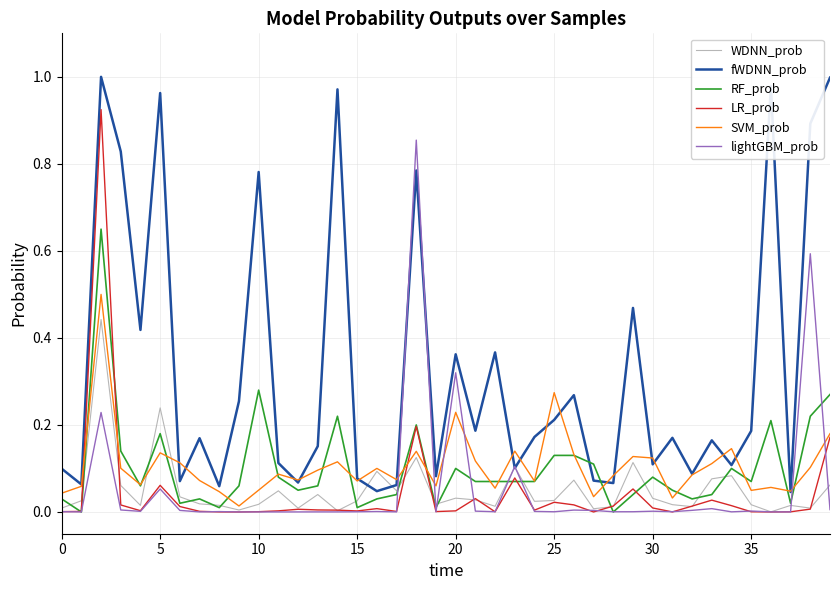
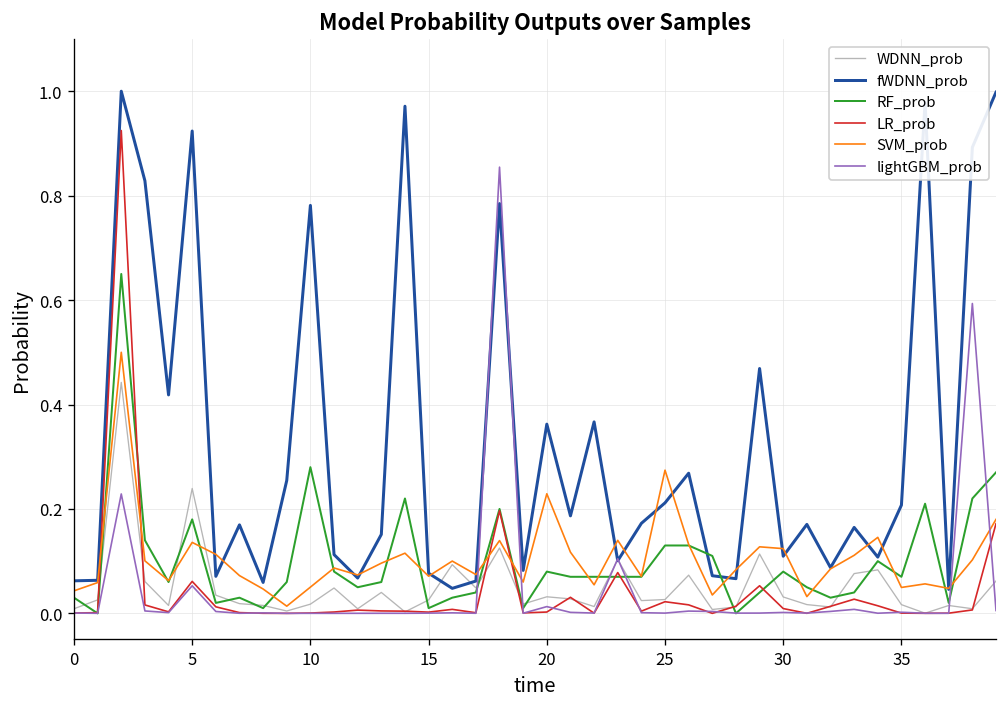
  {
    "WDNN_prob": {
      "0": 0.01,
      "5": 0.24,
      "10": 0.02,
      "15": 0.03,
      "20": 0.03,
      "30": 0.03,
      "35": 0.02
    },
    "fWDNN_prob": {
-     "0": 0.10,
-     "5": 0.96,
+     "0": 0.06,
+     "5": 0.92,
      "10": 0.78,
      "20": 0.36,
      "25": 0.21,
      "30": 0.11,
-     "35": 0.19
+     "35": 0.21
    },
    "RF_prob": {
      "0": 0.03,
      "5": 0.18,
      "10": 0.28,
      "15": 0.01,
-     "20": 0.10,
+     "20": 0.08,
      "25": 0.13,
      "30": 0.08,
      "35": 0.07
    },
    "LR_prob": {
      "5": 0.06,
      "20": 0.00,
      "30": 0.01
    },
    "SVM_prob": {
      "0": 0.04,
      "5": 0.14,
      "10": 0.05,
      "20": 0.23,
      "25": 0.27,
      "30": 0.12,
      "35": 0.05
    },
    "lightGBM_prob": {
      "5": 0.05,
-     "20": 0.32,
+     "20": 0.01,
      "25": 0.00,
      "30": 0.00
    }
  }
